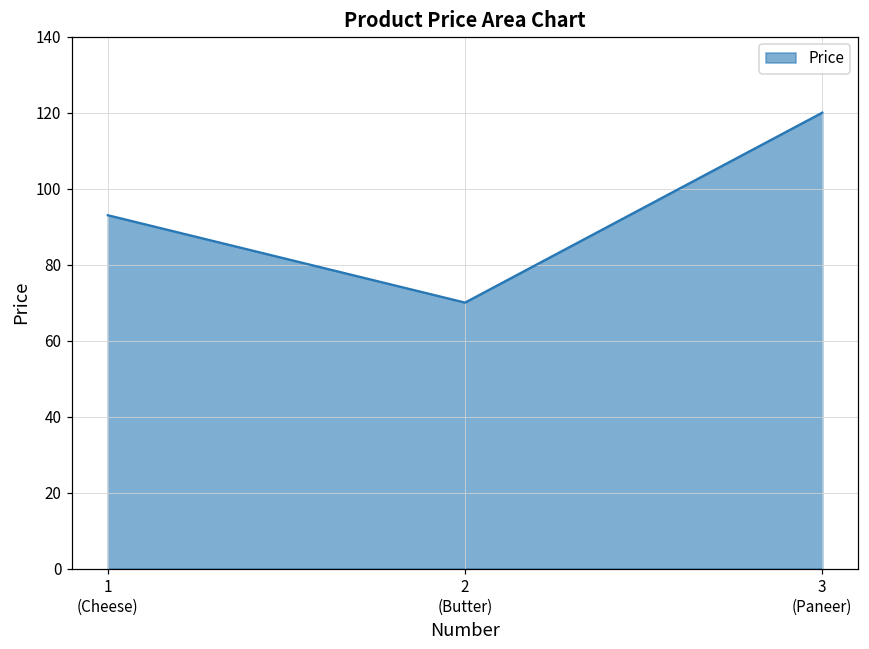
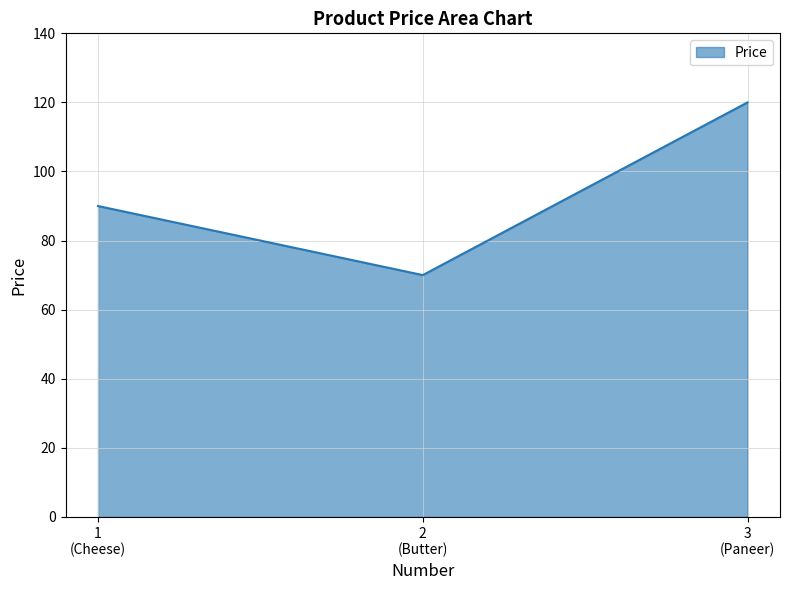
  {
-   "1 (Cheese)": 93,
+   "1 (Cheese)": 90,
    "2 (Butter)": 70,
    "3 (Paneer)": 120
  }
